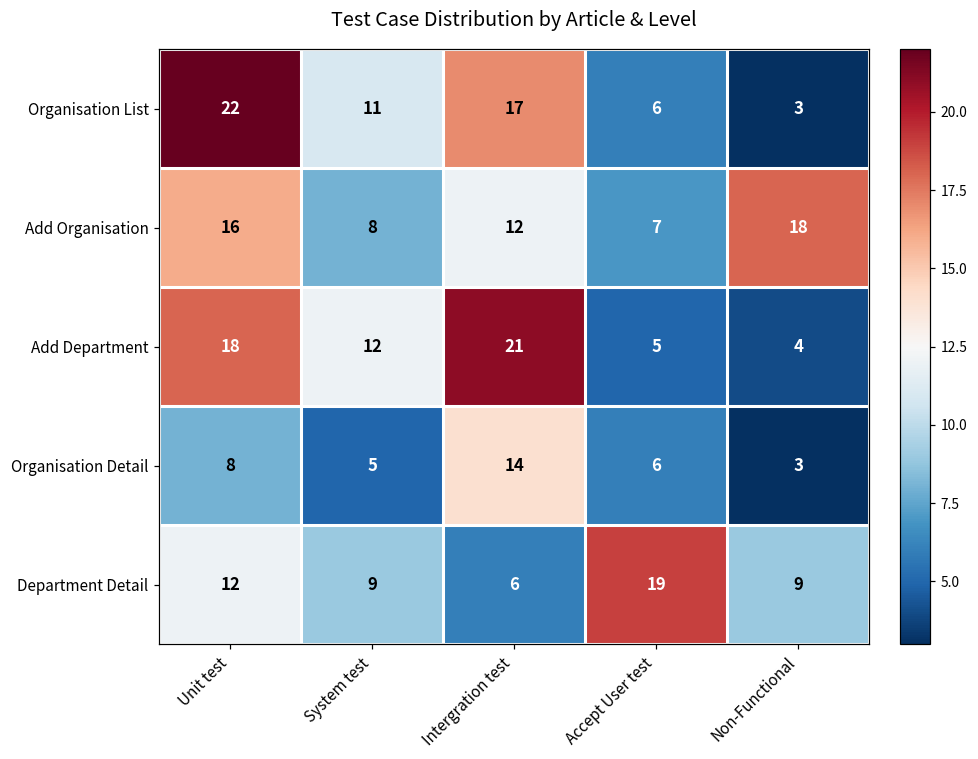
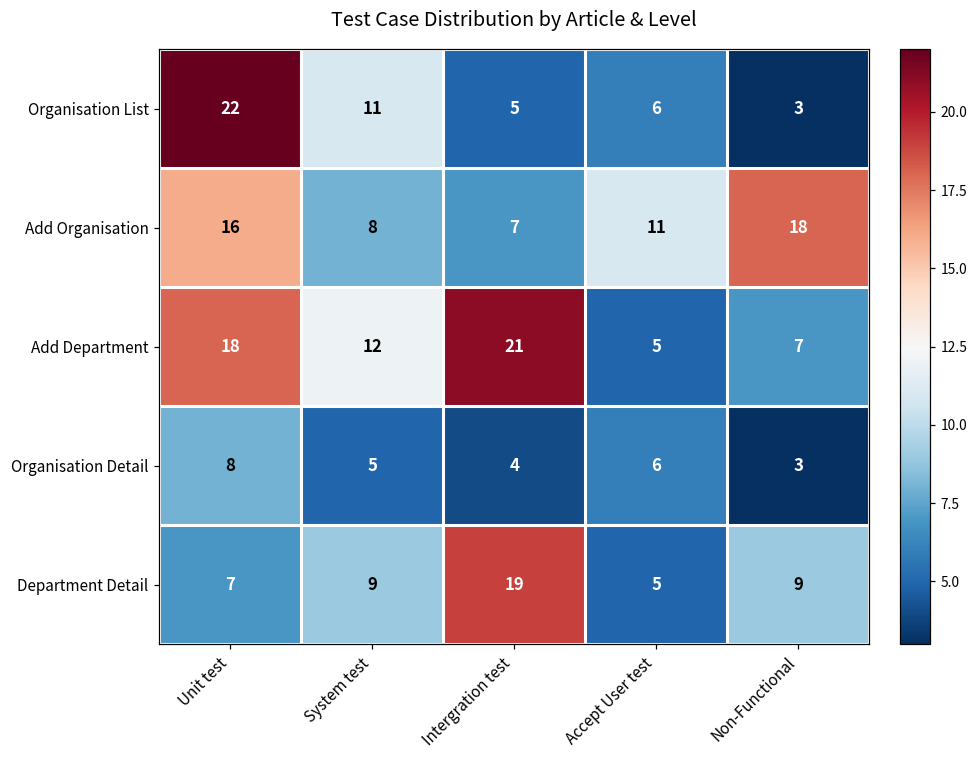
  {
    "Organisation List": {
      "Unit test": 22,
      "System test": 11,
-     "Intergration test": 17,
+     "Intergration test": 5,
      "Accept User test": 6,
      "Non-Functional": 3
    },
    "Add Organisation": {
      "Unit test": 16,
      "System test": 8,
-     "Intergration test": 12,
-     "Accept User test": 7,
+     "Intergration test": 7,
+     "Accept User test": 11,
      "Non-Functional": 18
    },
    "Add Department": {
      "Unit test": 18,
      "System test": 12,
      "Intergration test": 21,
      "Accept User test": 5,
-     "Non-Functional": 4
+     "Non-Functional": 7
    },
    "Organisation Detail": {
      "Unit test": 8,
      "System test": 5,
-     "Intergration test": 14,
+     "Intergration test": 4,
      "Accept User test": 6,
      "Non-Functional": 3
    },
    "Department Detail": {
-     "Unit test": 12,
+     "Unit test": 7,
      "System test": 9,
-     "Intergration test": 6,
-     "Accept User test": 19,
+     "Intergration test": 19,
+     "Accept User test": 5,
      "Non-Functional": 9
    }
  }
